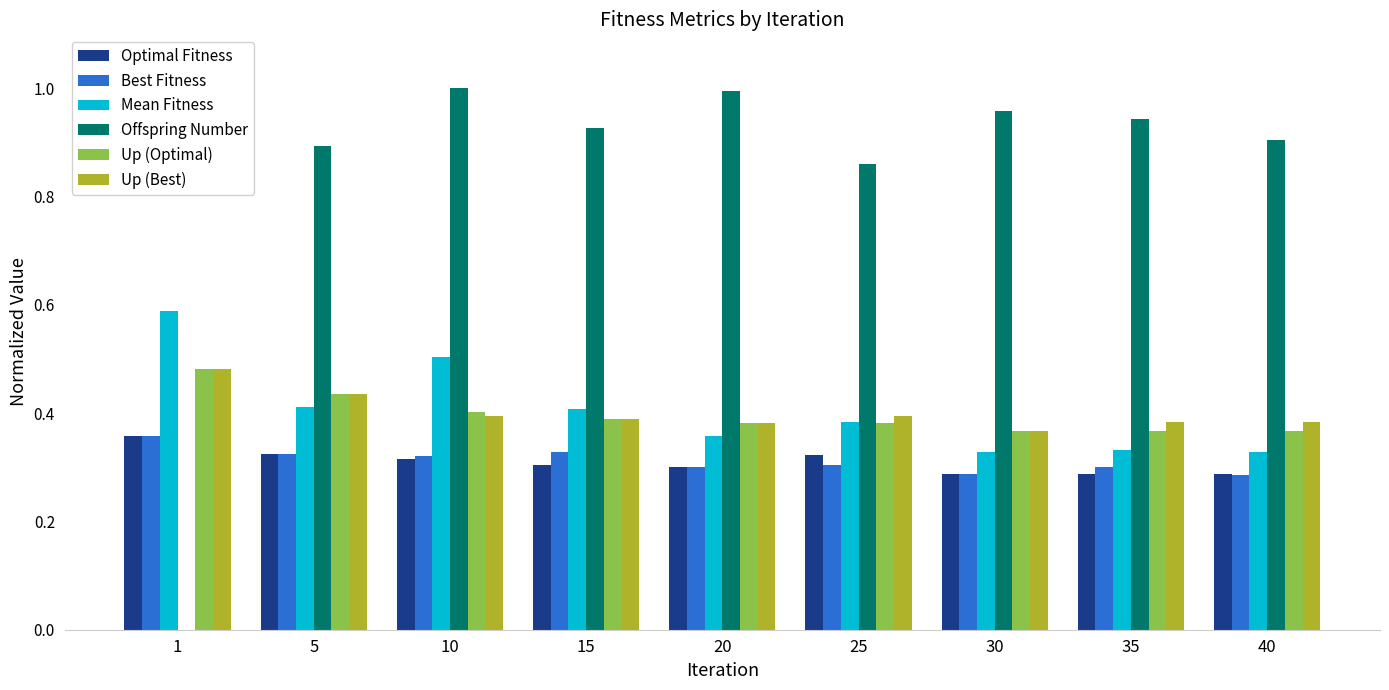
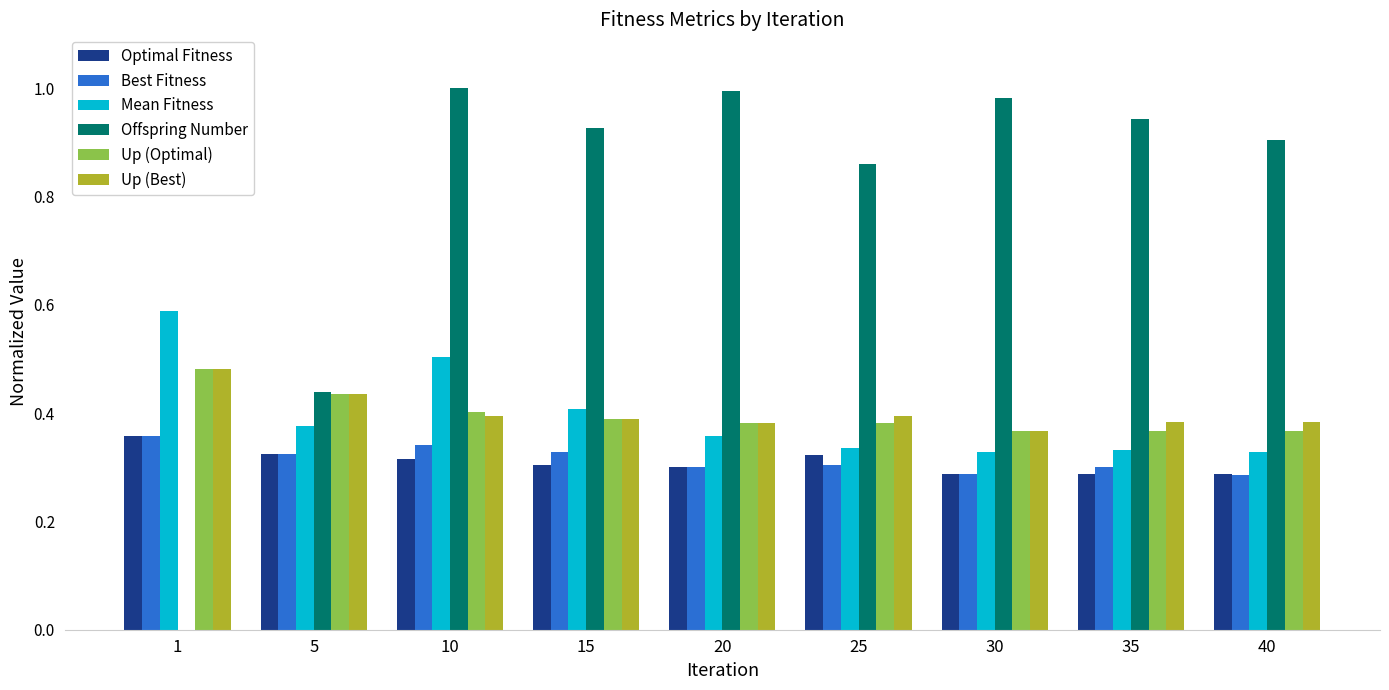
  {
    "Optimal Fitness": {
      "1": 0.36,
      "5": 0.32,
      "10": 0.32,
      "15": 0.30,
      "20": 0.30,
      "25": 0.32,
      "30": 0.29,
      "35": 0.29,
      "40": 0.29
    },
    "Best Fitness": {
      "1": 0.36,
      "5": 0.32,
-     "10": 0.32,
+     "10": 0.34,
      "15": 0.33,
      "20": 0.30,
      "25": 0.30,
      "30": 0.29,
      "35": 0.30,
      "40": 0.29
    },
    "Mean Fitness": {
      "1": 0.59,
-     "5": 0.41,
+     "5": 0.38,
      "10": 0.50,
      "15": 0.41,
      "20": 0.36,
-     "25": 0.38,
+     "25": 0.34,
      "30": 0.33,
      "35": 0.33,
      "40": 0.33
    },
    "Offspring Number": {
      "1": 0.00,
-     "5": 0.89,
+     "5": 0.44,
      "10": 1.00,
      "15": 0.93,
      "20": 0.99,
      "25": 0.86,
-     "30": 0.96,
+     "30": 0.98,
      "35": 0.94,
      "40": 0.90
    }
  }
